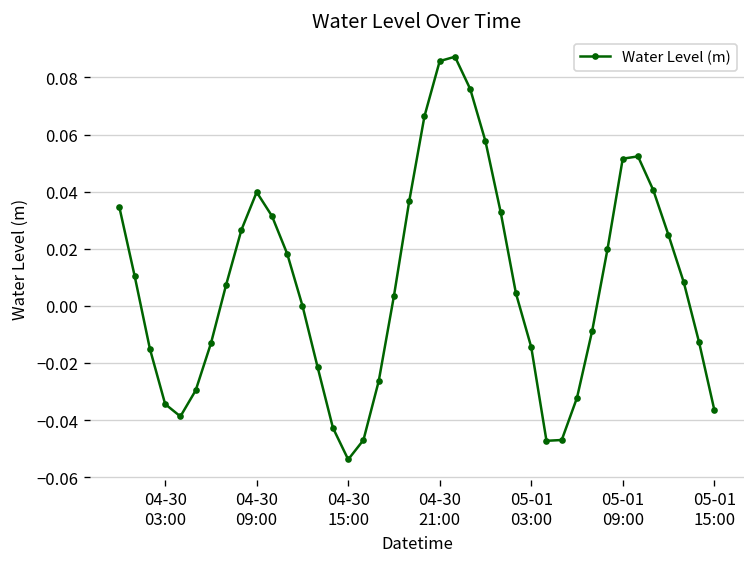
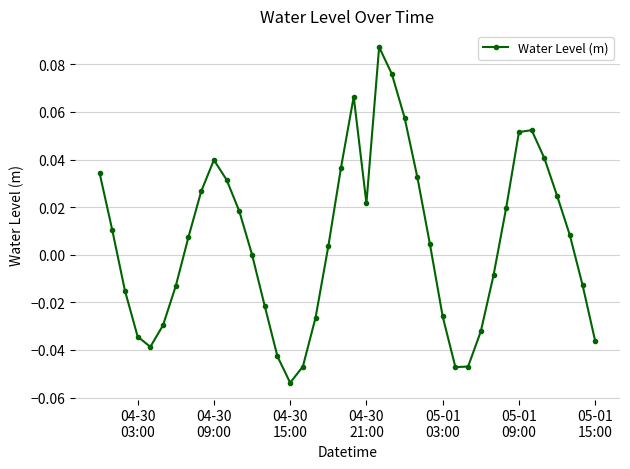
  {
    "04-30 03:00": -0.034,
    "04-30 09:00": 0.040,
    "04-30 15:00": -0.054,
-   "04-30 21:00": 0.086,
-   "05-01 03:00": -0.014,
+   "04-30 21:00": 0.022,
+   "05-01 03:00": -0.026,
    "05-01 09:00": 0.052,
    "05-01 15:00": -0.036
  }
